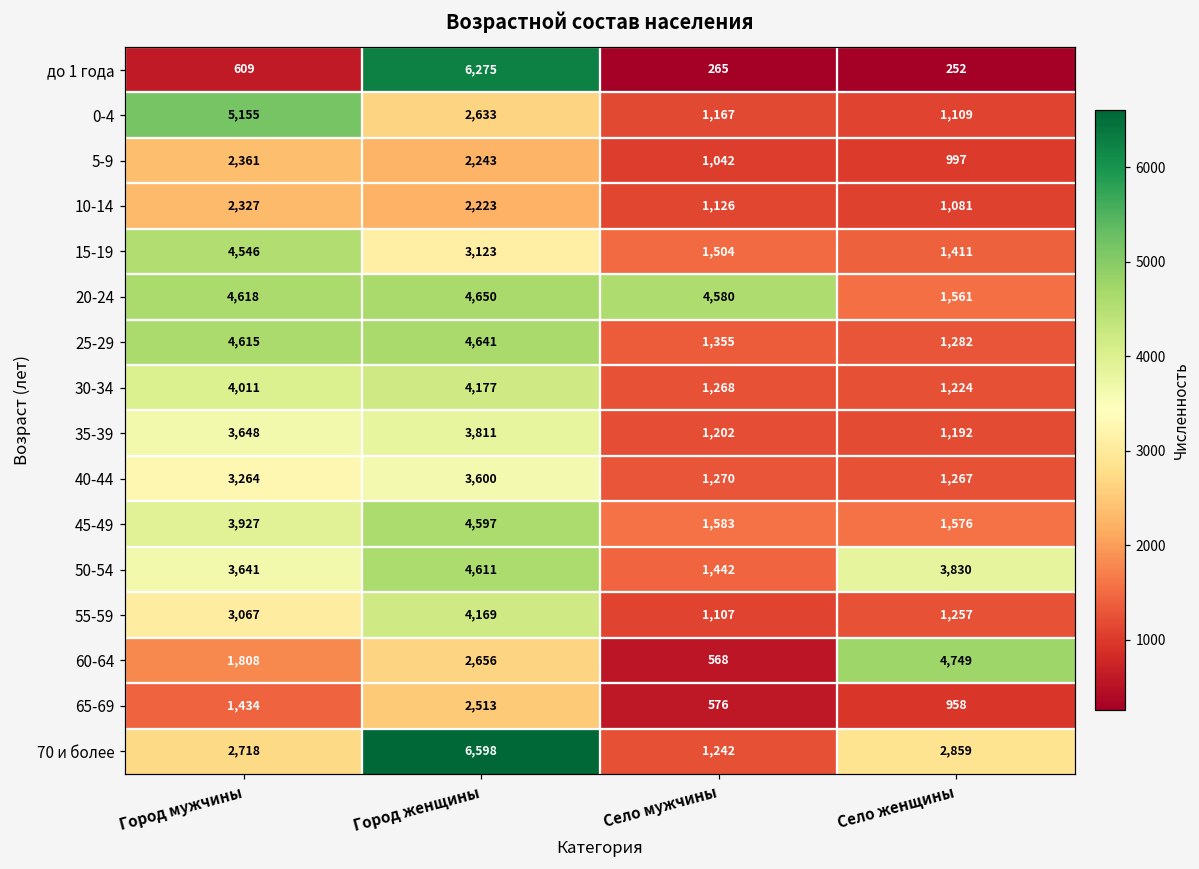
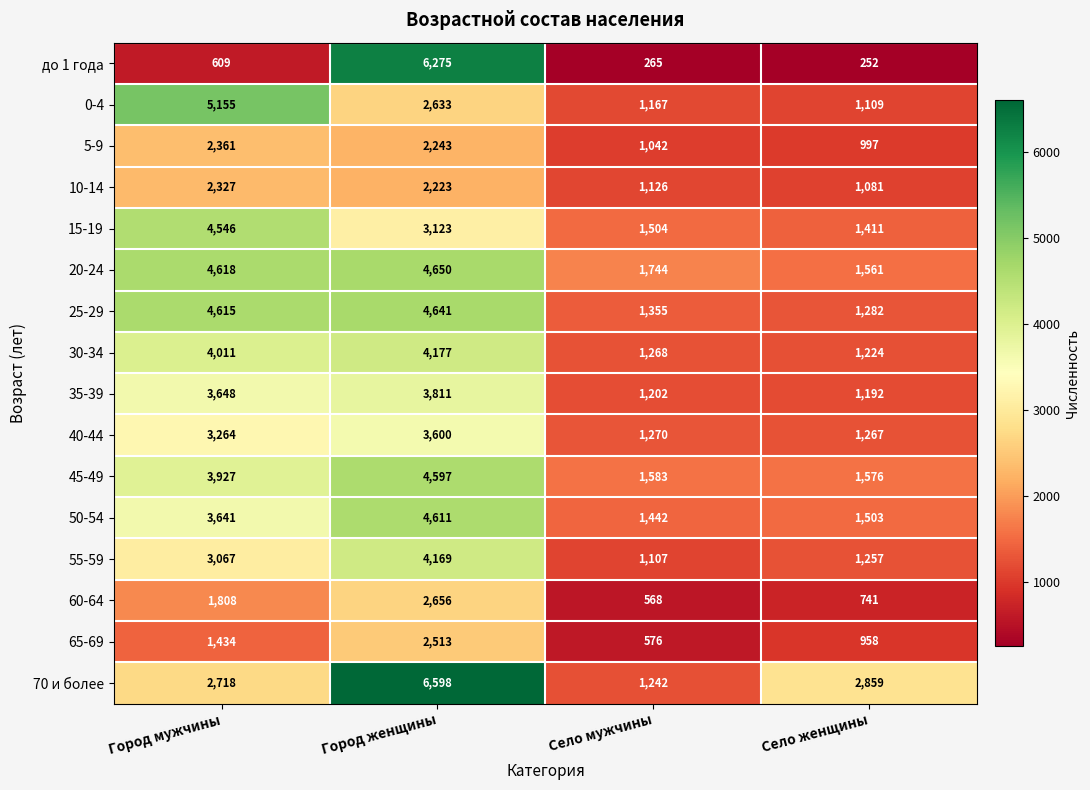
  {
    "до 1 года": {
      "Город мужчины": "609",
      "Город женщины": "6,275",
      "Село мужчины": "265",
      "Село женщины": "252"
    },
    "0-4": {
      "Город мужчины": "5,155",
      "Город женщины": "2,633",
      "Село мужчины": "1,167",
      "Село женщины": "1,109"
    },
    "5-9": {
      "Город мужчины": "2,361",
      "Город женщины": "2,243",
      "Село мужчины": "1,042",
      "Село женщины": "997"
    },
    "10-14": {
      "Город мужчины": "2,327",
      "Город женщины": "2,223",
      "Село мужчины": "1,126",
      "Село женщины": "1,081"
    },
    "15-19": {
      "Город мужчины": "4,546",
      "Город женщины": "3,123",
      "Село мужчины": "1,504",
      "Село женщины": "1,411"
    },
    "20-24": {
      "Город мужчины": "4,618",
      "Город женщины": "4,650",
-     "Село мужчины": "4,580",
+     "Село мужчины": "1,744",
      "Село женщины": "1,561"
    },
    "25-29": {
      "Город мужчины": "4,615",
      "Город женщины": "4,641",
      "Село мужчины": "1,355",
      "Село женщины": "1,282"
    },
    "30-34": {
      "Город мужчины": "4,011",
      "Город женщины": "4,177",
      "Село мужчины": "1,268",
      "Село женщины": "1,224"
    },
    "35-39": {
      "Город мужчины": "3,648",
      "Город женщины": "3,811",
      "Село мужчины": "1,202",
      "Село женщины": "1,192"
    },
    "40-44": {
      "Город мужчины": "3,264",
      "Город женщины": "3,600",
      "Село мужчины": "1,270",
      "Село женщины": "1,267"
    },
    "45-49": {
      "Город мужчины": "3,927",
      "Город женщины": "4,597",
      "Село мужчины": "1,583",
      "Село женщины": "1,576"
    },
    "50-54": {
      "Город мужчины": "3,641",
      "Город женщины": "4,611",
      "Село мужчины": "1,442",
-     "Село женщины": "3,830"
+     "Село женщины": "1,503"
    },
    "55-59": {
      "Город мужчины": "3,067",
      "Город женщины": "4,169",
      "Село мужчины": "1,107",
      "Село женщины": "1,257"
    },
    "60-64": {
      "Город мужчины": "1,808",
      "Город женщины": "2,656",
      "Село мужчины": "568",
-     "Село женщины": "4,749"
+     "Село женщины": "741"
    },
    "65-69": {
      "Город мужчины": "1,434",
      "Город женщины": "2,513",
      "Село мужчины": "576",
      "Село женщины": "958"
    },
    "70 и более": {
      "Город мужчины": "2,718",
      "Город женщины": "6,598",
      "Село мужчины": "1,242",
      "Село женщины": "2,859"
    }
  }
